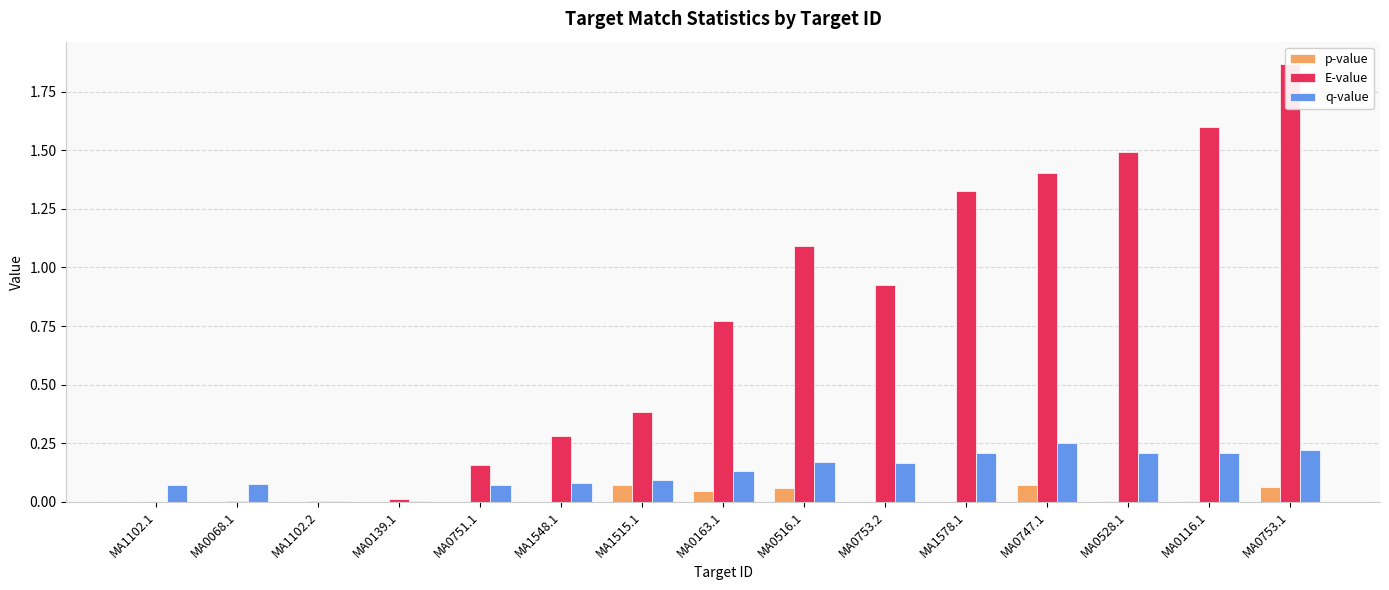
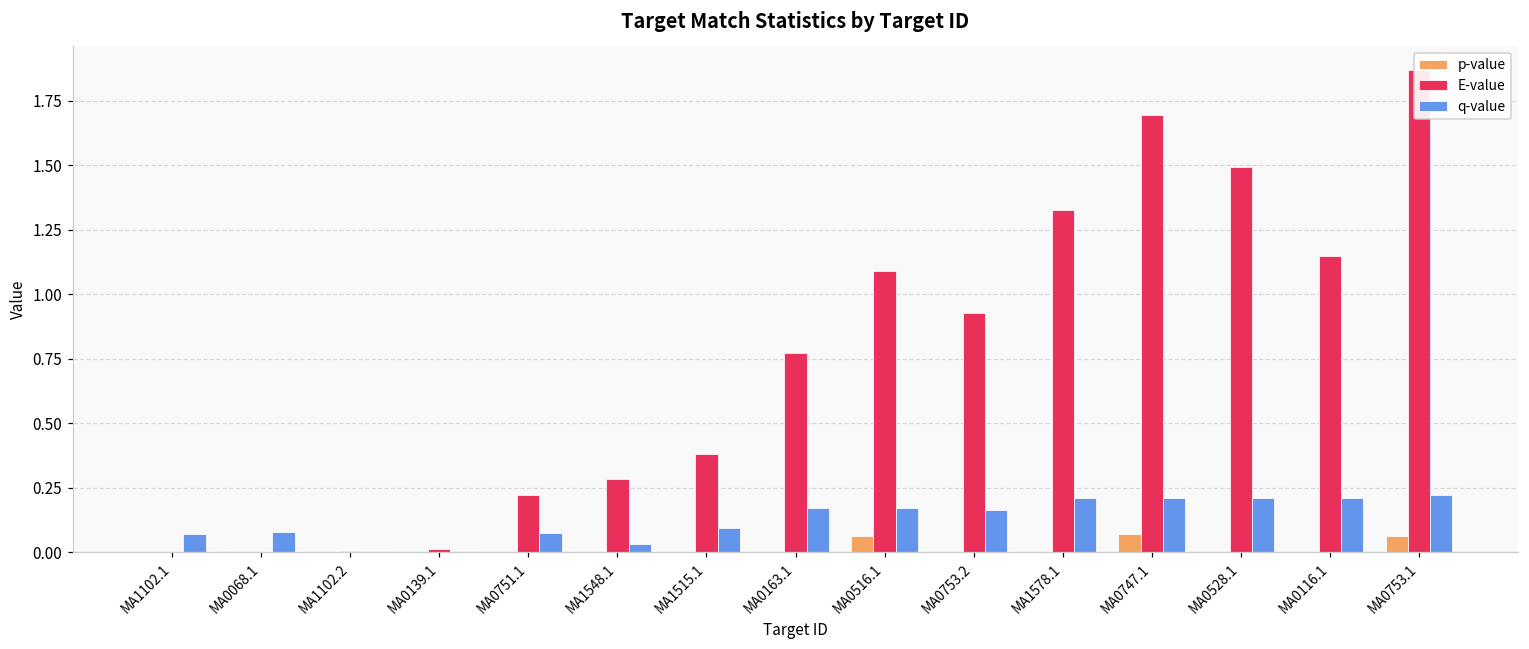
  {
    "p-value": {
-     "MA1515.1": 0.07,
-     "MA0163.1": 0.05,
+     "MA1515.1": 0.00,
+     "MA0163.1": 0.00,
      "MA0516.1": 0.06,
      "MA0747.1": 0.07,
      "MA0753.1": 0.06
    },
    "E-value": {
-     "MA0751.1": 0.16,
+     "MA0751.1": 0.22,
      "MA1548.1": 0.28,
      "MA1515.1": 0.38,
      "MA0163.1": 0.77,
      "MA0516.1": 1.09,
      "MA0753.2": 0.93,
      "MA1578.1": 1.33,
-     "MA0747.1": 1.40,
+     "MA0747.1": 1.69,
      "MA0528.1": 1.49,
-     "MA0116.1": 1.60
+     "MA0116.1": 1.15
    },
    "q-value": {
      "MA1102.1": 0.07,
      "MA0068.1": 0.08,
      "MA0751.1": 0.07,
-     "MA1548.1": 0.08,
+     "MA1548.1": 0.03,
      "MA1515.1": 0.09,
-     "MA0163.1": 0.13,
+     "MA0163.1": 0.17,
      "MA0516.1": 0.17,
      "MA0753.2": 0.16,
      "MA1578.1": 0.21,
-     "MA0747.1": 0.25,
+     "MA0747.1": 0.21,
      "MA0528.1": 0.21,
      "MA0116.1": 0.21,
      "MA0753.1": 0.22
    }
  }
